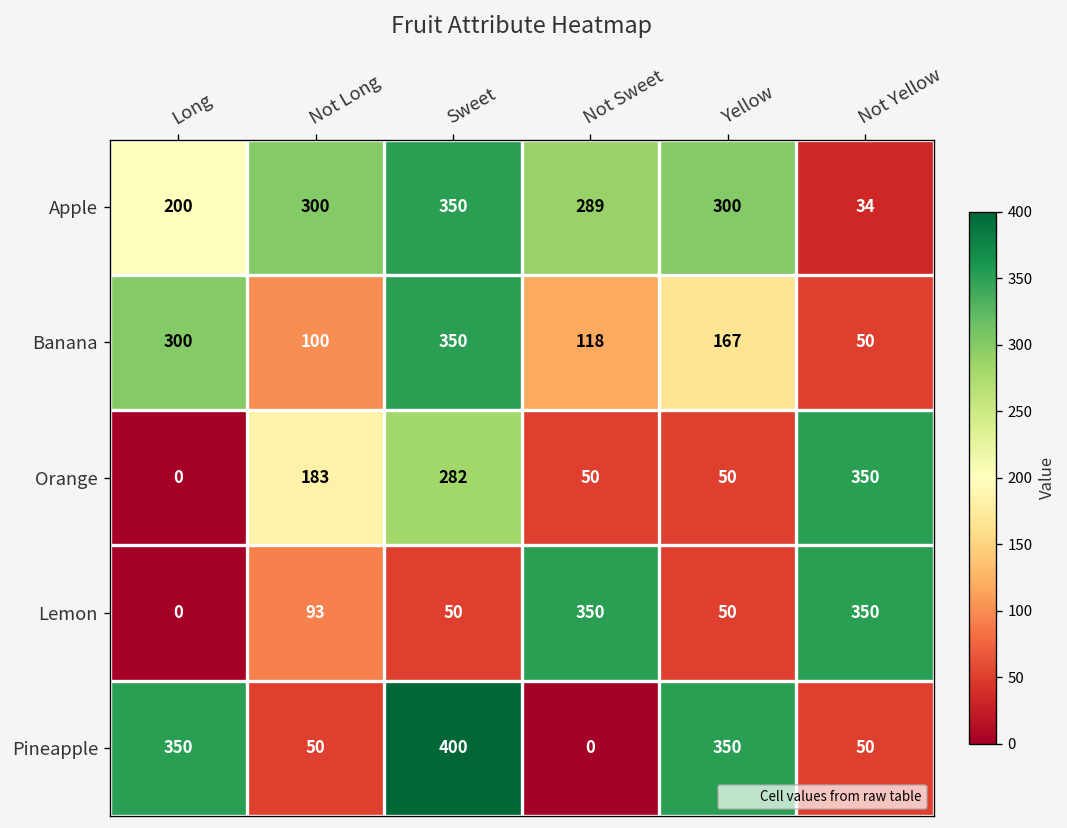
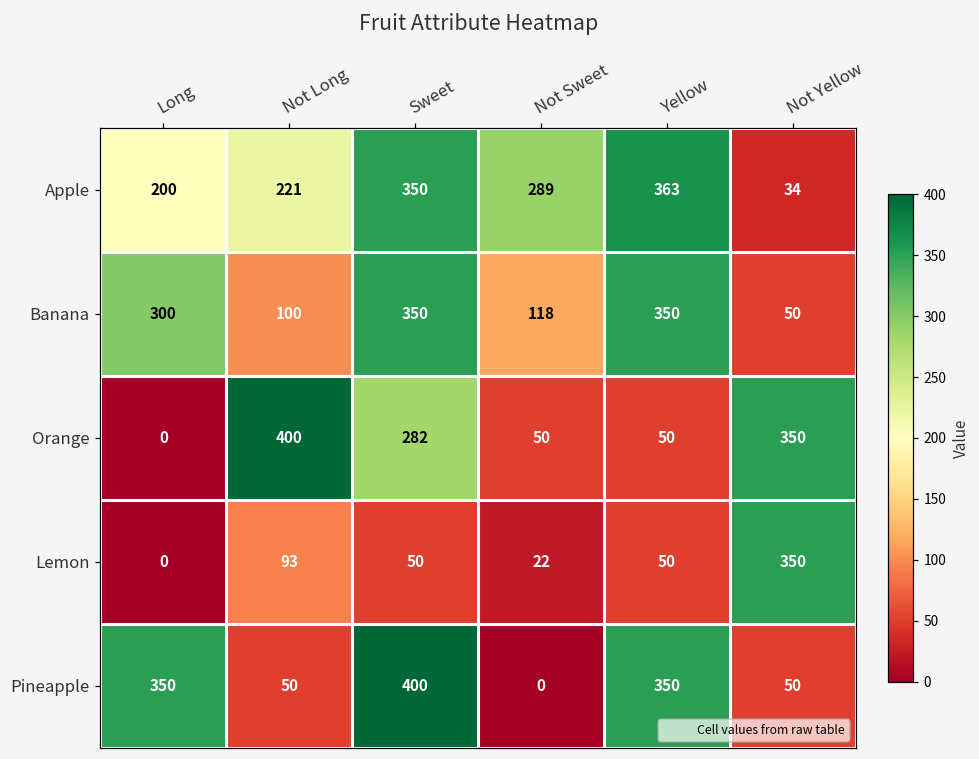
  {
    "Apple": {
      "Long": 200,
-     "Not Long": 300,
+     "Not Long": 221,
      "Sweet": 350,
      "Not Sweet": 289,
-     "Yellow": 300,
+     "Yellow": 363,
      "Not Yellow": 34
    },
    "Banana": {
      "Long": 300,
      "Not Long": 100,
      "Sweet": 350,
      "Not Sweet": 118,
-     "Yellow": 167,
+     "Yellow": 350,
      "Not Yellow": 50
    },
    "Orange": {
      "Long": 0,
-     "Not Long": 183,
+     "Not Long": 400,
      "Sweet": 282,
      "Not Sweet": 50,
      "Yellow": 50,
      "Not Yellow": 350
    },
    "Lemon": {
      "Long": 0,
      "Not Long": 93,
      "Sweet": 50,
-     "Not Sweet": 350,
+     "Not Sweet": 22,
      "Yellow": 50,
      "Not Yellow": 350
    },
    "Pineapple": {
      "Long": 350,
      "Not Long": 50,
      "Sweet": 400,
      "Not Sweet": 0,
      "Yellow": 350,
      "Not Yellow": 50
    }
  }
